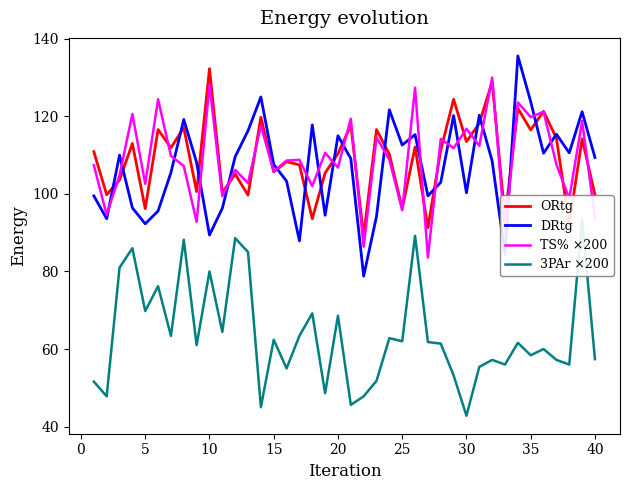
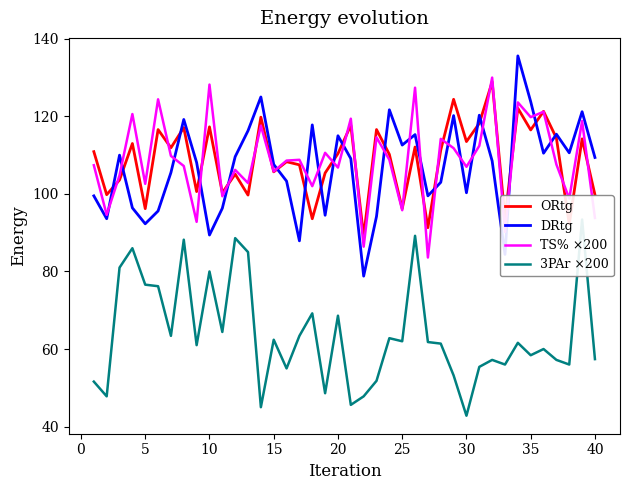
  {
    "ORtg": {
      "5": 96,
-     "10": 132,
+     "10": 117,
      "20": 110,
      "30": 114,
      "35": 117,
      "40": 100
    },
    "DRtg": {
      "5": 92,
      "10": 89,
      "15": 108,
      "20": 115,
      "25": 113,
      "30": 100,
      "35": 124,
      "40": 109
    },
    "TS% ×200": {
      "5": 103,
      "10": 128,
      "20": 107,
-     "30": 117,
+     "30": 107,
      "35": 120
    },
    "3PAr ×200": {
-     "5": 70,
+     "5": 77,
      "10": 80,
      "15": 62,
      "20": 69,
      "25": 62,
      "30": 43,
      "35": 58,
      "40": 57
    }
  }
